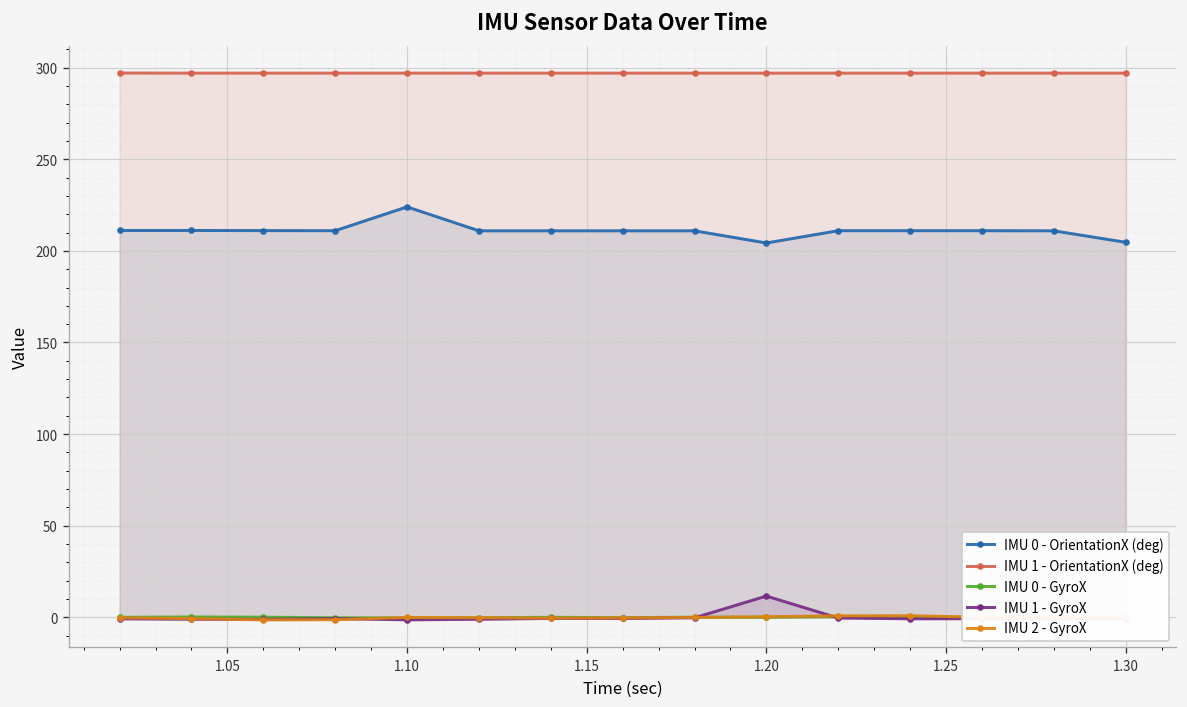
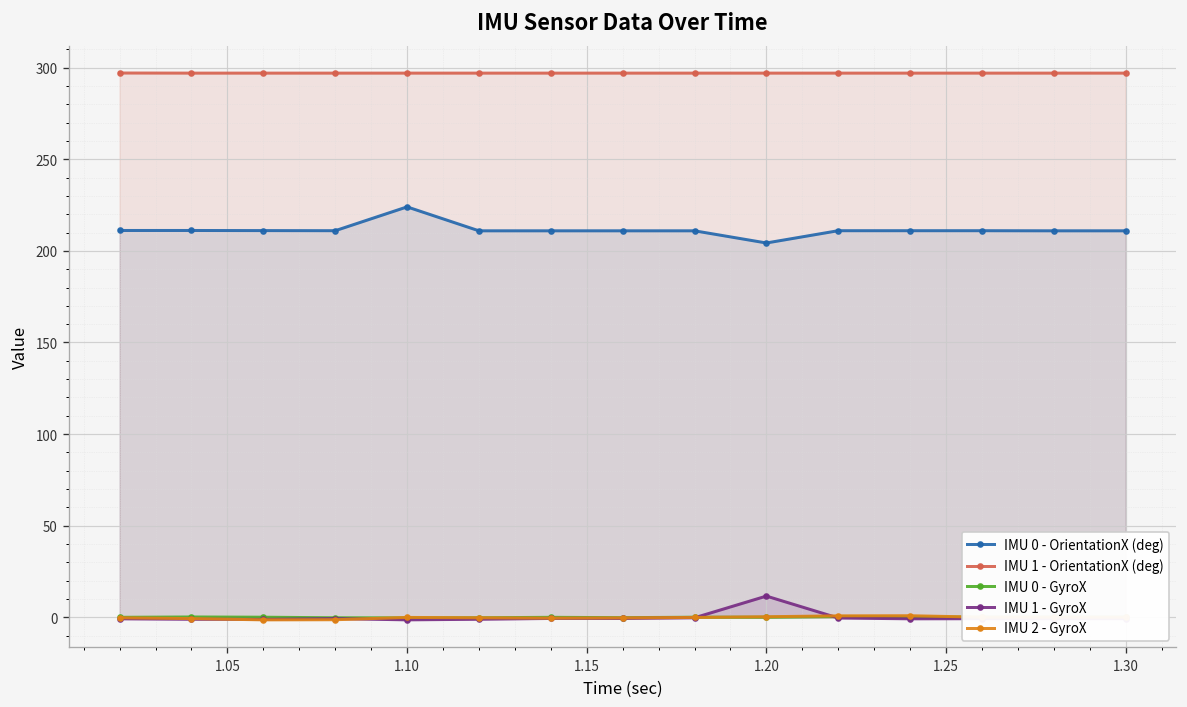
  {
    "IMU 0 - OrientationX (deg)": {
      "1.10": 224,
      "1.20": 204,
-     "1.30": 205
+     "1.30": 211
    },
    "IMU 1 - OrientationX (deg)": {
      "1.10": 297,
      "1.20": 297,
      "1.30": 297
    }
  }
